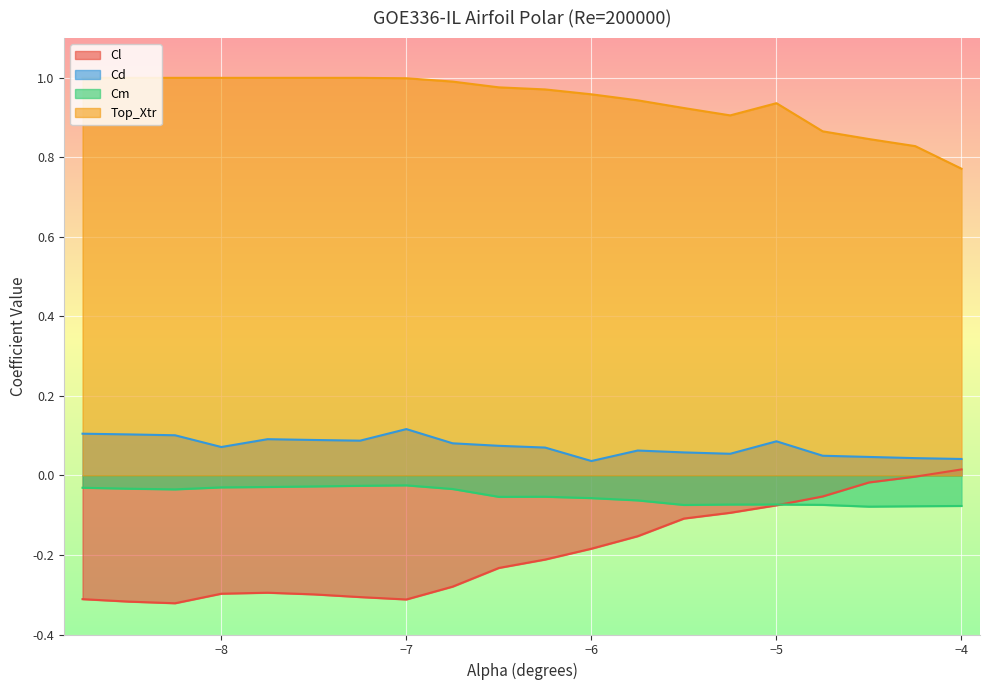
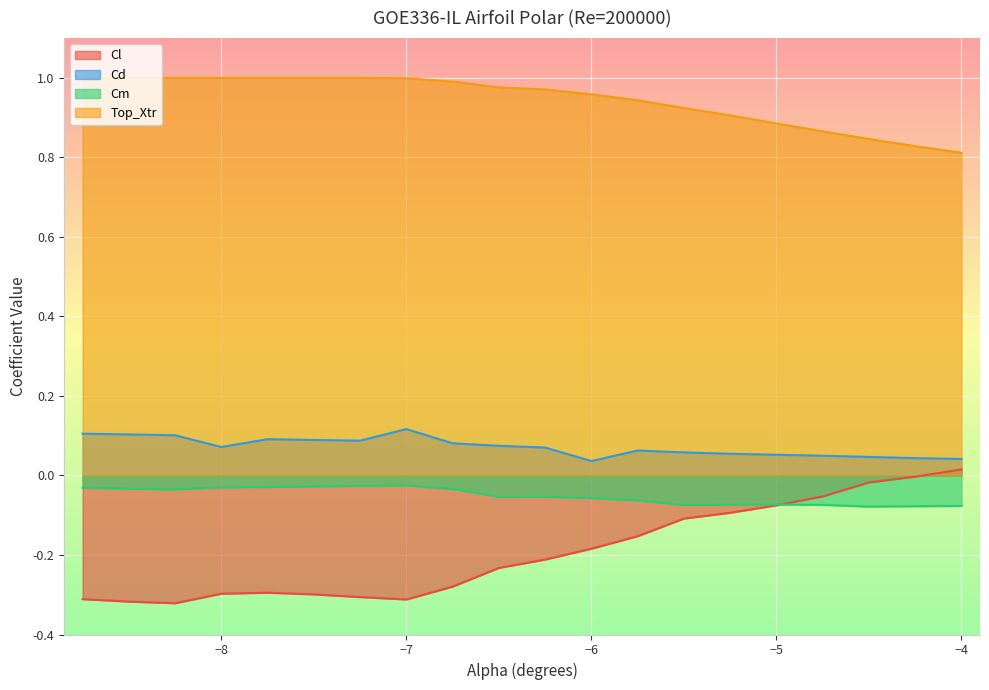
  {
    "Cd": {
      "−8": 0.07,
      "−7": 0.12,
      "−6": 0.04,
-     "−5": 0.09,
+     "−5": 0.05,
      "−4": 0.04
    },
    "Top_Xtr": {
      "−8": 1.00,
      "−7": 1.00,
      "−6": 0.96,
-     "−5": 0.94,
-     "−4": 0.77
+     "−5": 0.89,
+     "−4": 0.81
    }
  }
